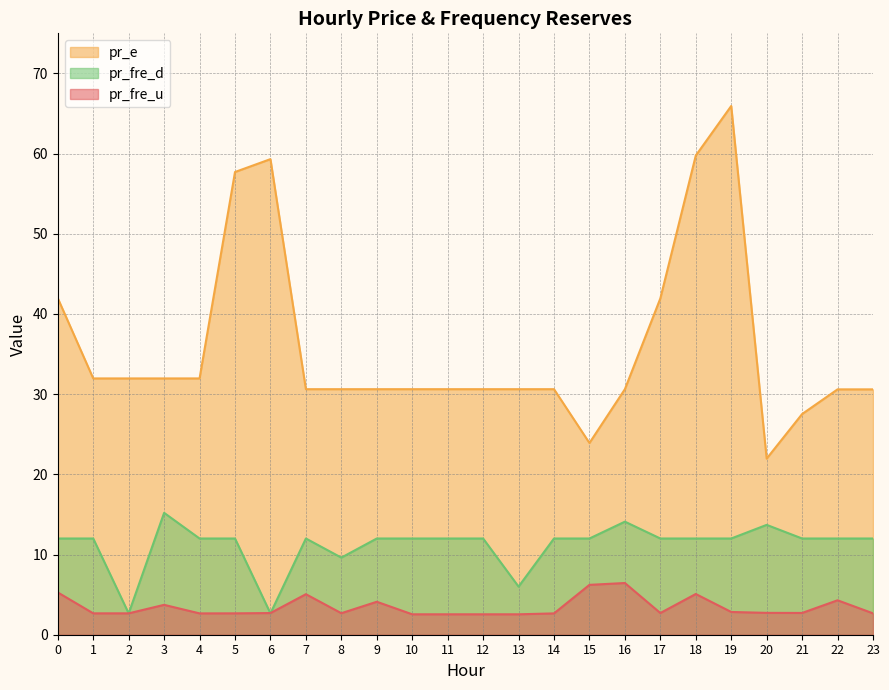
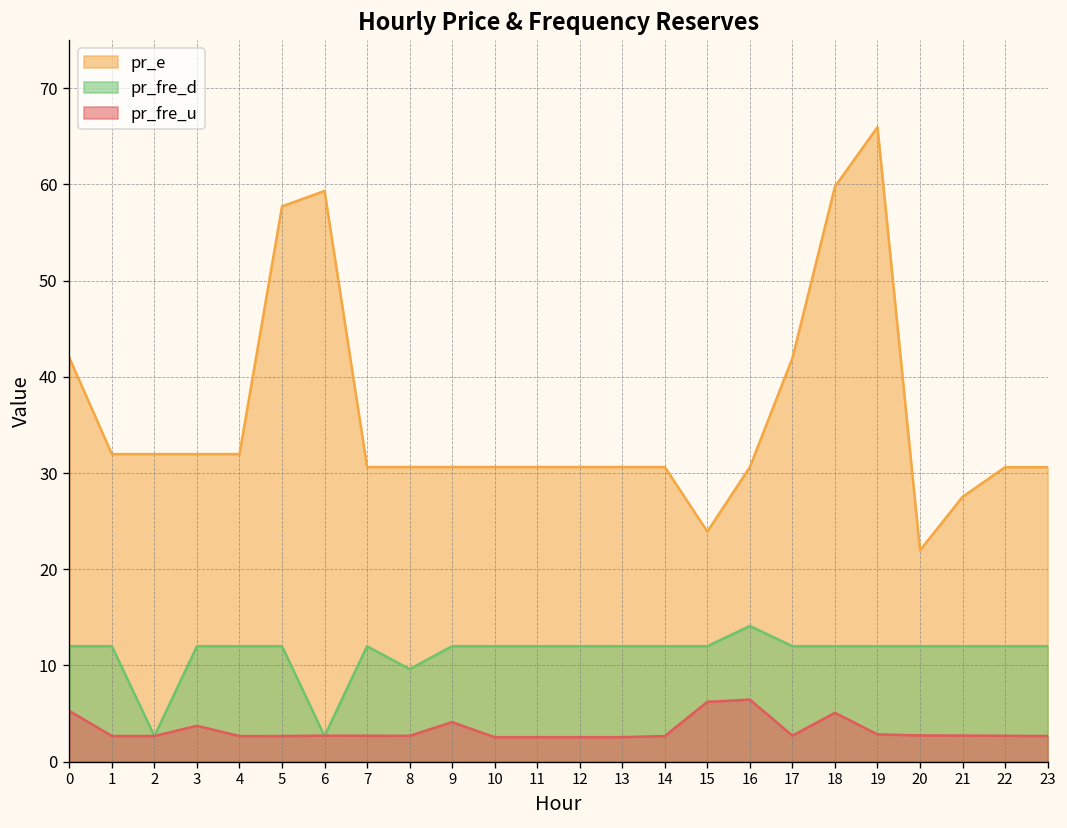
  {
    "pr_e": {
      "0": 42,
      "1": 32,
      "2": 32,
      "3": 32,
      "4": 32,
      "5": 58,
      "6": 59,
      "7": 31,
      "8": 31,
      "9": 31,
      "10": 31,
      "11": 31,
      "12": 31,
      "13": 31,
      "14": 31,
      "15": 24,
      "16": 31,
      "17": 42,
      "18": 60,
      "19": 66,
      "20": 22,
      "21": 28,
      "22": 31,
      "23": 31
    },
    "pr_fre_d": {
      "0": 12,
      "1": 12,
-     "3": 15,
+     "3": 12,
      "4": 12,
      "5": 12,
      "7": 12,
      "8": 10,
      "9": 12,
      "10": 12,
      "11": 12,
      "12": 12,
-     "13": 6,
+     "13": 12,
      "14": 12,
      "15": 12,
      "16": 14,
      "17": 12,
      "18": 12,
      "19": 12,
-     "20": 14,
+     "20": 12,
      "21": 12,
      "22": 12,
      "23": 12
    },
    "pr_fre_u": {
      "0": 5,
      "1": 3,
      "3": 4,
      "4": 3,
      "5": 3,
-     "7": 5,
+     "7": 3,
      "8": 3,
      "9": 4,
      "10": 3,
      "11": 3,
      "12": 3,
      "13": 3,
      "14": 3,
      "15": 6,
      "16": 6,
      "17": 3,
      "18": 5,
      "19": 3,
      "20": 3,
      "21": 3,
-     "22": 4,
+     "22": 3,
      "23": 3
    }
  }
